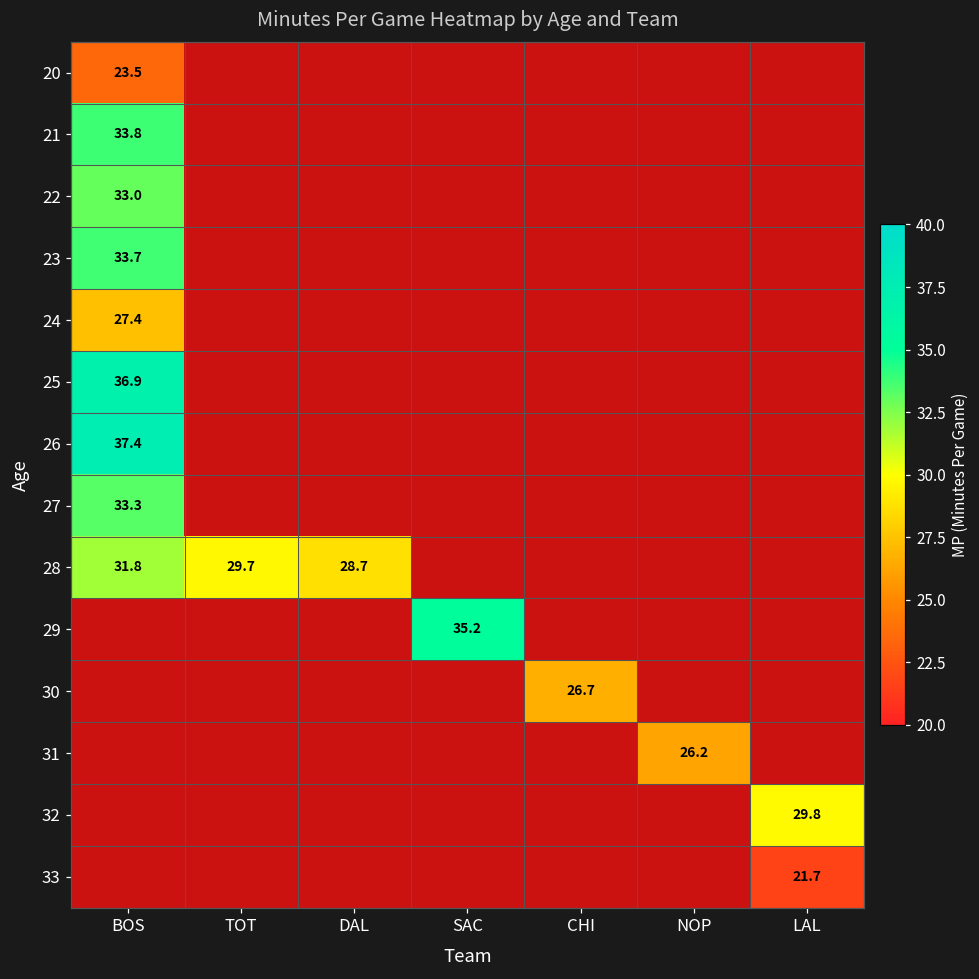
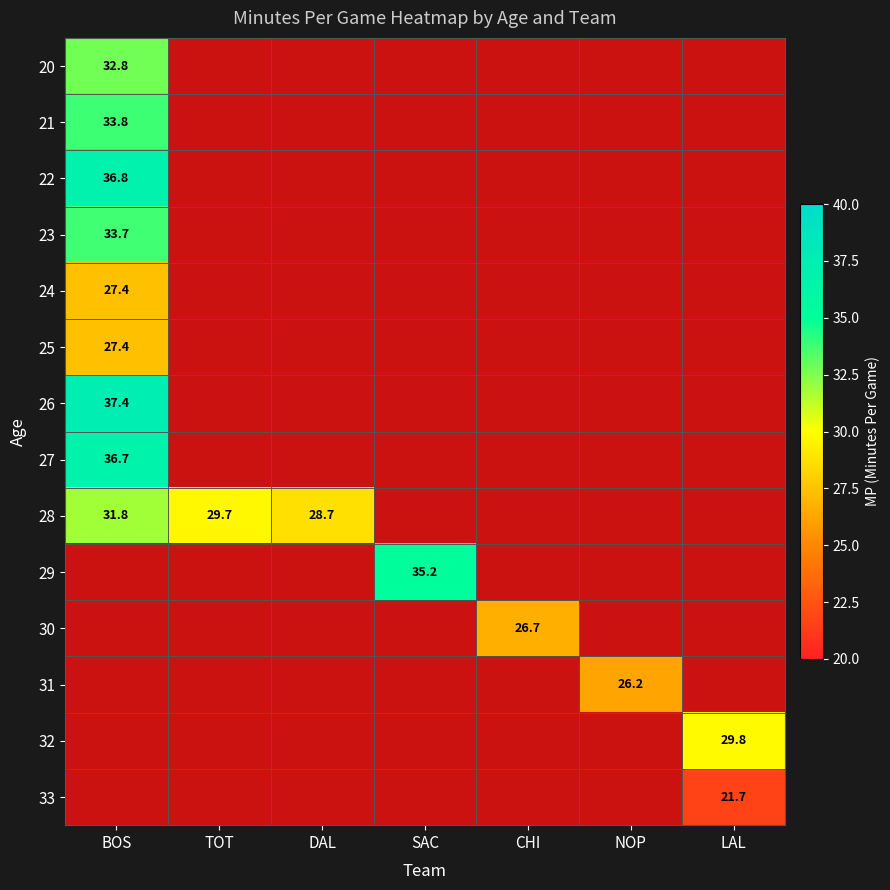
  {
    "20": {
-     "BOS": 23.5
+     "BOS": 32.8
    },
    "21": {
      "BOS": 33.8
    },
    "22": {
-     "BOS": 33.0
+     "BOS": 36.8
    },
    "23": {
      "BOS": 33.7
    },
    "24": {
      "BOS": 27.4
    },
    "25": {
-     "BOS": 36.9
+     "BOS": 27.4
    },
    "26": {
      "BOS": 37.4
    },
    "27": {
-     "BOS": 33.3
+     "BOS": 36.7
    },
    "28": {
      "BOS": 31.8,
      "TOT": 29.7,
      "DAL": 28.7
    },
    "29": {
      "SAC": 35.2
    },
    "30": {
      "CHI": 26.7
    },
    "31": {
      "NOP": 26.2
    },
    "32": {
      "LAL": 29.8
    },
    "33": {
      "LAL": 21.7
    }
  }
